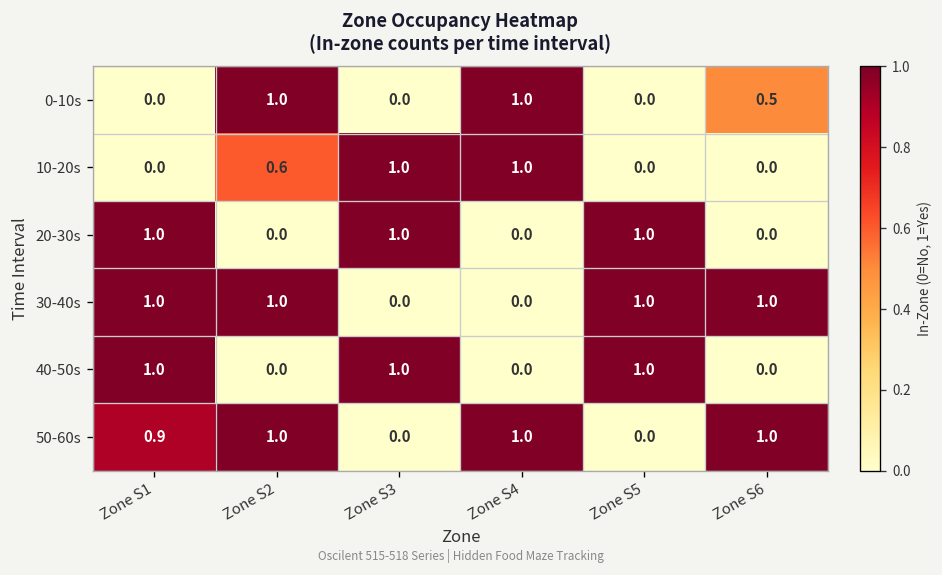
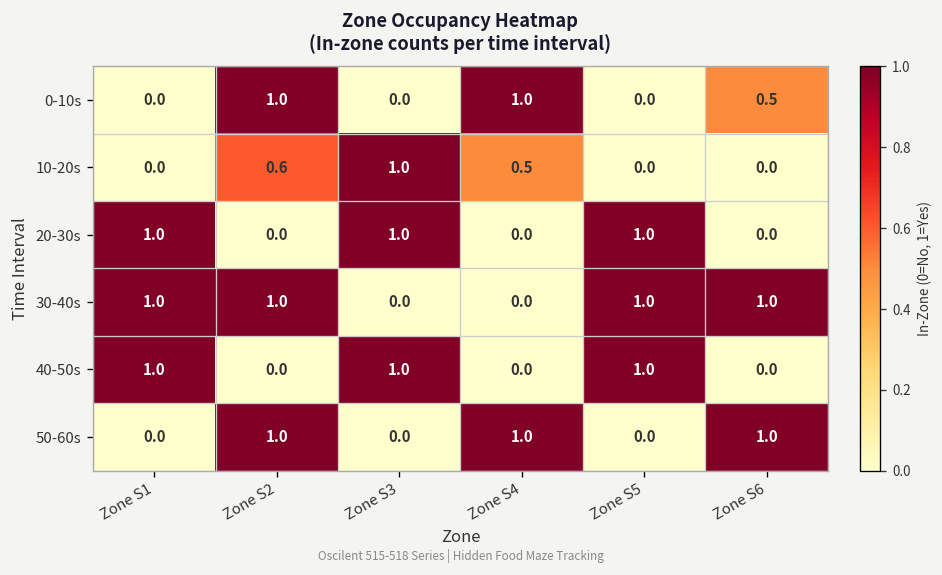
  {
    "0-10s": {
      "Zone S1": 0.0,
      "Zone S2": 1.0,
      "Zone S3": 0.0,
      "Zone S4": 1.0,
      "Zone S5": 0.0,
      "Zone S6": 0.5
    },
    "10-20s": {
      "Zone S1": 0.0,
      "Zone S2": 0.6,
      "Zone S3": 1.0,
-     "Zone S4": 1.0,
+     "Zone S4": 0.5,
      "Zone S5": 0.0,
      "Zone S6": 0.0
    },
    "20-30s": {
      "Zone S1": 1.0,
      "Zone S2": 0.0,
      "Zone S3": 1.0,
      "Zone S4": 0.0,
      "Zone S5": 1.0,
      "Zone S6": 0.0
    },
    "30-40s": {
      "Zone S1": 1.0,
      "Zone S2": 1.0,
      "Zone S3": 0.0,
      "Zone S4": 0.0,
      "Zone S5": 1.0,
      "Zone S6": 1.0
    },
    "40-50s": {
      "Zone S1": 1.0,
      "Zone S2": 0.0,
      "Zone S3": 1.0,
      "Zone S4": 0.0,
      "Zone S5": 1.0,
      "Zone S6": 0.0
    },
    "50-60s": {
-     "Zone S1": 0.9,
+     "Zone S1": 0.0,
      "Zone S2": 1.0,
      "Zone S3": 0.0,
      "Zone S4": 1.0,
      "Zone S5": 0.0,
      "Zone S6": 1.0
    }
  }
